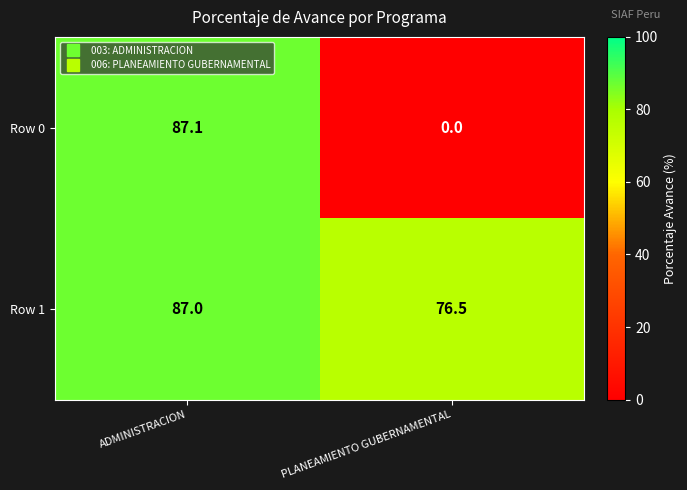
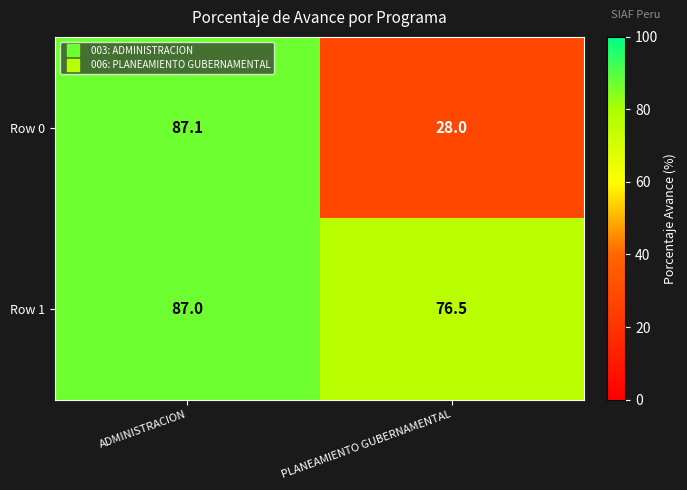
  {
    "Row 0": {
      "ADMINISTRACION": 87.1,
-     "PLANEAMIENTO GUBERNAMENTAL": 0.0
+     "PLANEAMIENTO GUBERNAMENTAL": 28.0
    },
    "Row 1": {
      "ADMINISTRACION": 87.0,
      "PLANEAMIENTO GUBERNAMENTAL": 76.5
    }
  }
